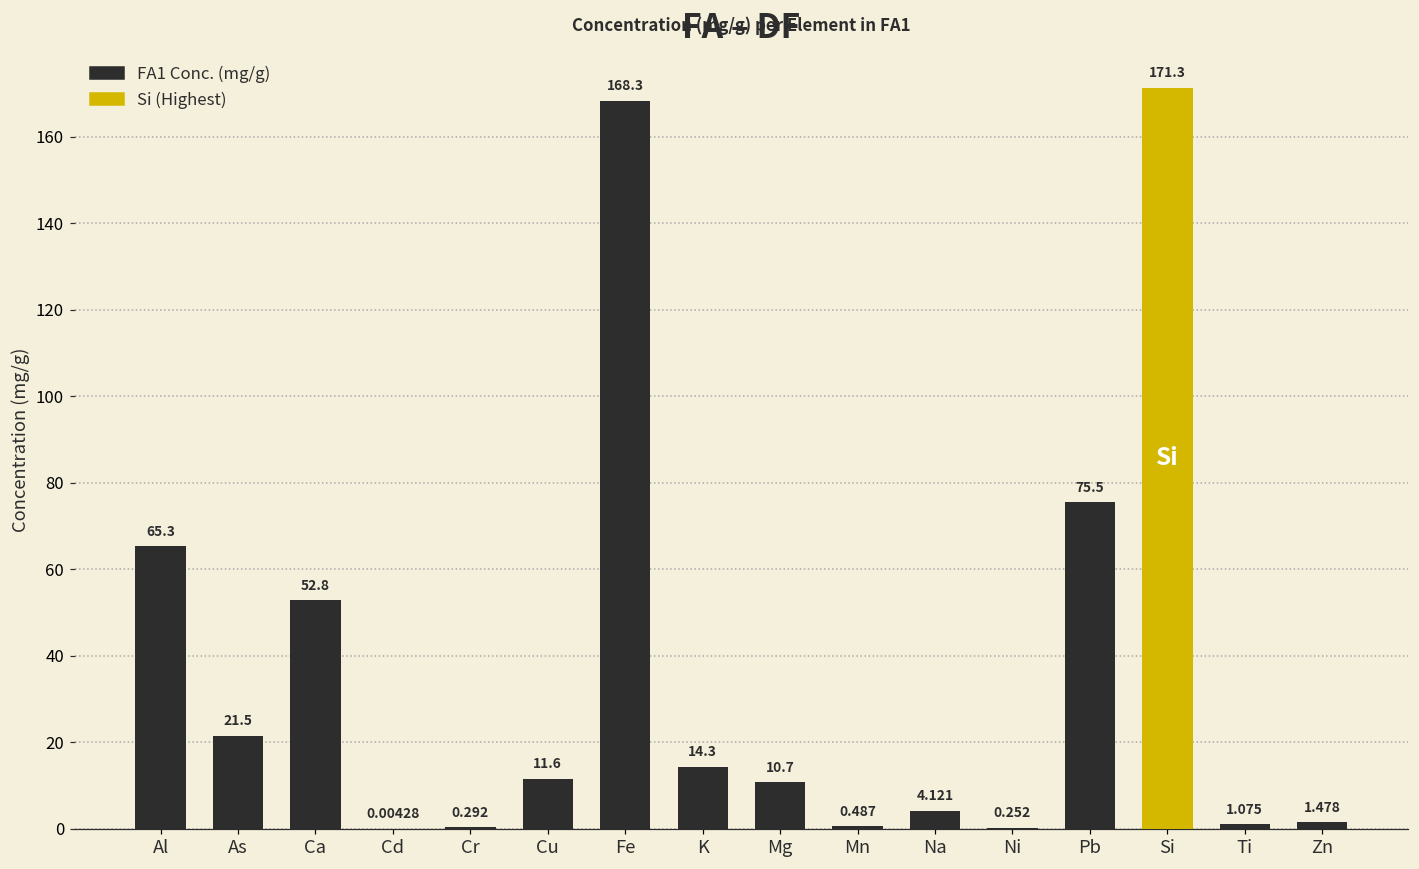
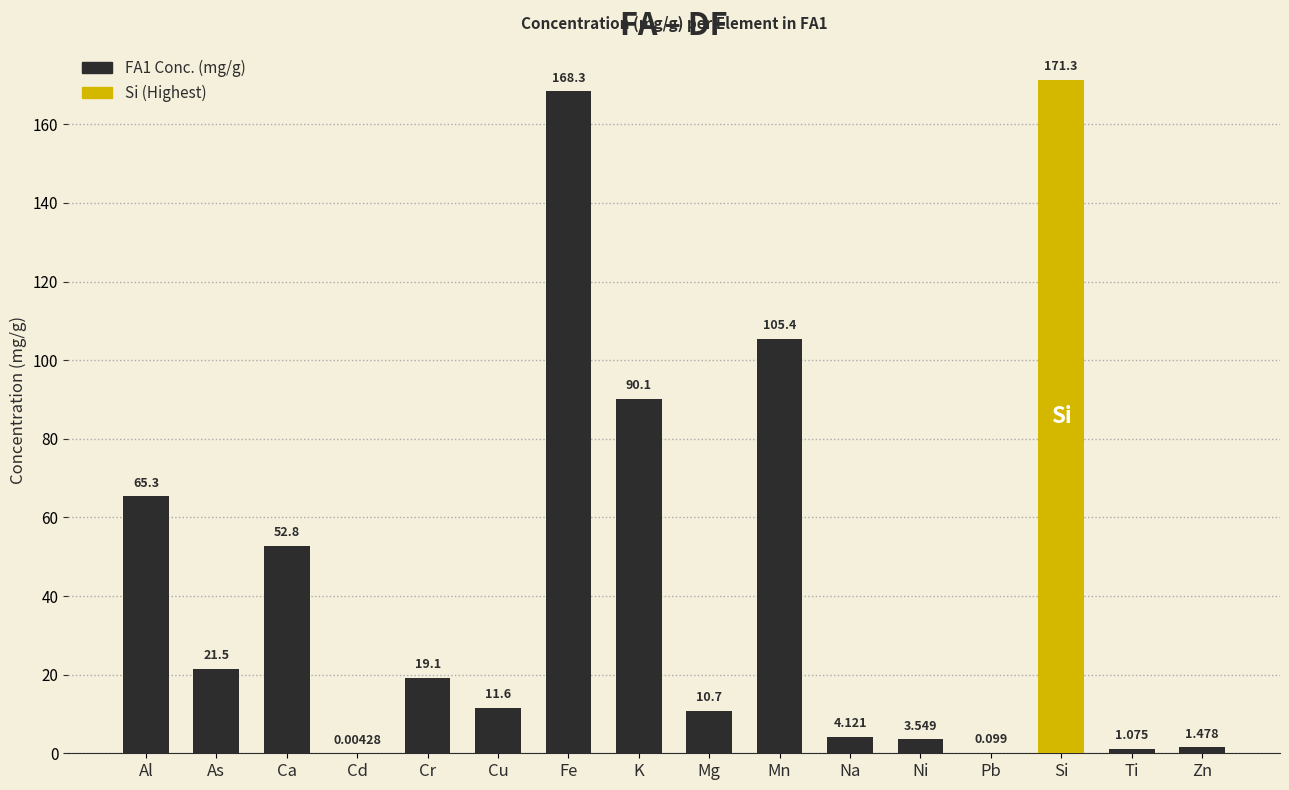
  {
    "Al": 65.3,
    "As": 21.5,
    "Ca": 52.8,
    "Cd": 0.00428,
-   "Cr": 0.292,
+   "Cr": 19.1,
    "Cu": 11.6,
    "Fe": 168.3,
-   "K": 14.3,
+   "K": 90.1,
    "Mg": 10.7,
-   "Mn": 0.487,
+   "Mn": 105.4,
    "Na": 4.121,
-   "Ni": 0.252,
-   "Pb": 75.5,
+   "Ni": 3.549,
+   "Pb": 0.099,
    "Si": 171.3,
    "Ti": 1.075,
    "Zn": 1.478
  }
